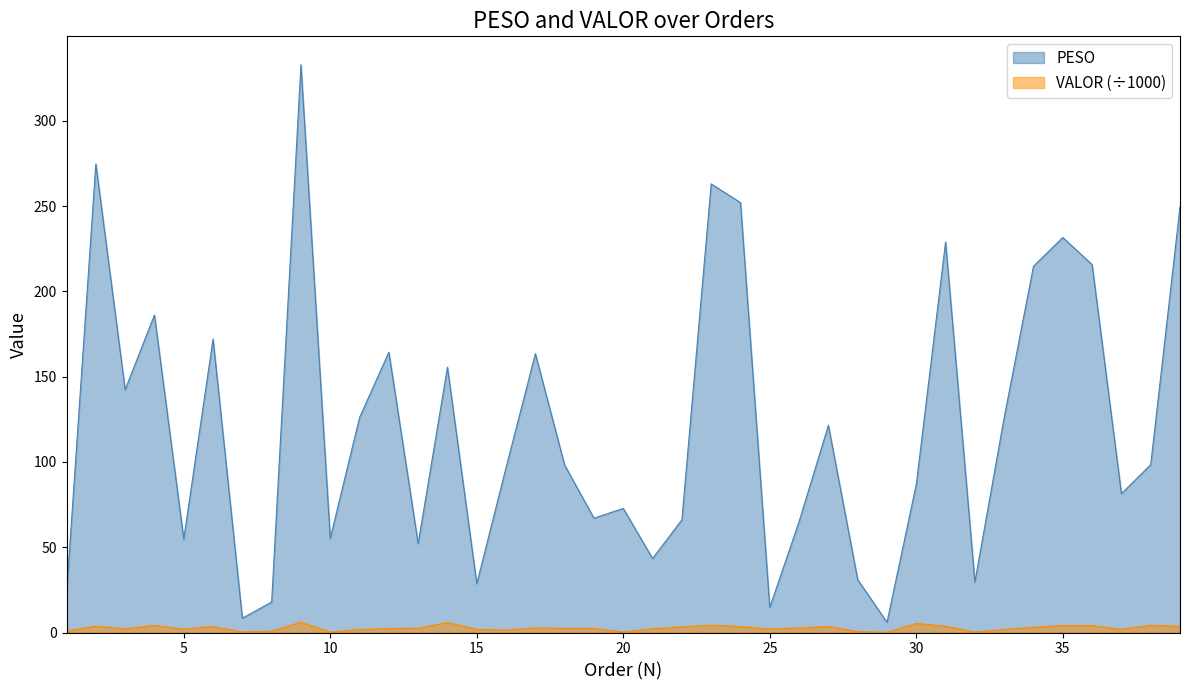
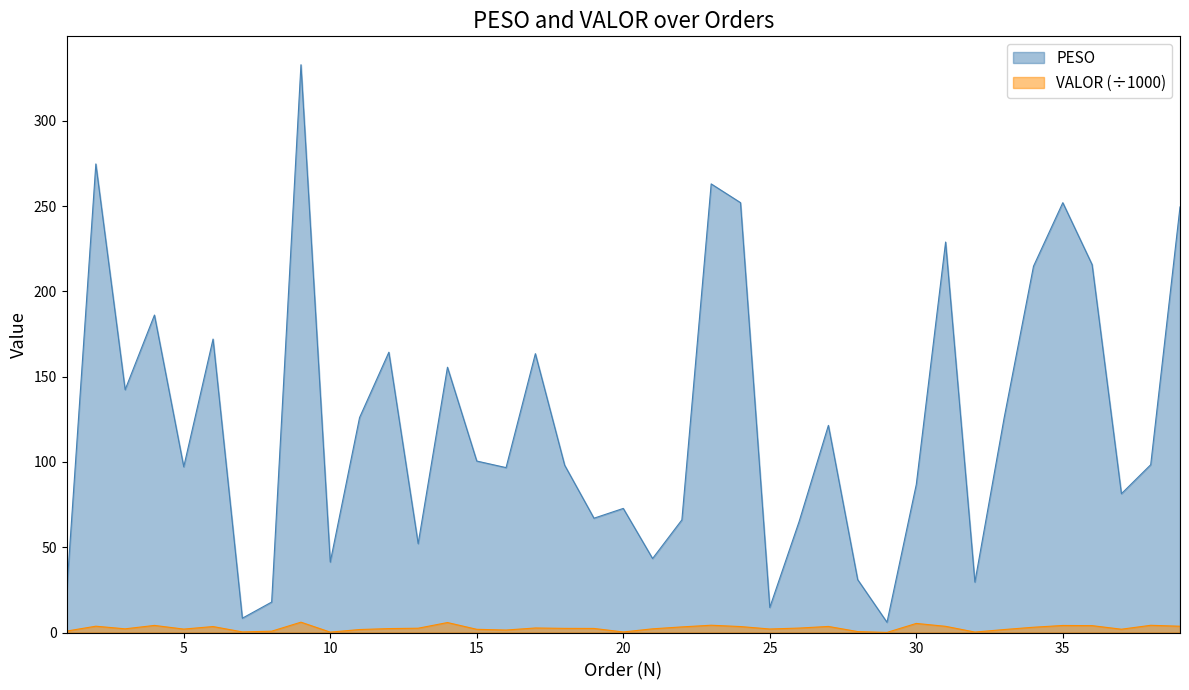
  {
    "PESO": {
-     "5": 55,
-     "10": 55,
-     "15": 29,
+     "5": 97,
+     "10": 41,
+     "15": 101,
      "20": 73,
      "25": 15,
      "30": 87,
-     "35": 232
+     "35": 252
    },
    "VALOR (÷1000)": {
      "5": 2,
      "10": 0,
      "15": 2,
      "20": 0,
      "25": 2,
      "30": 5,
      "35": 4
    }
  }
